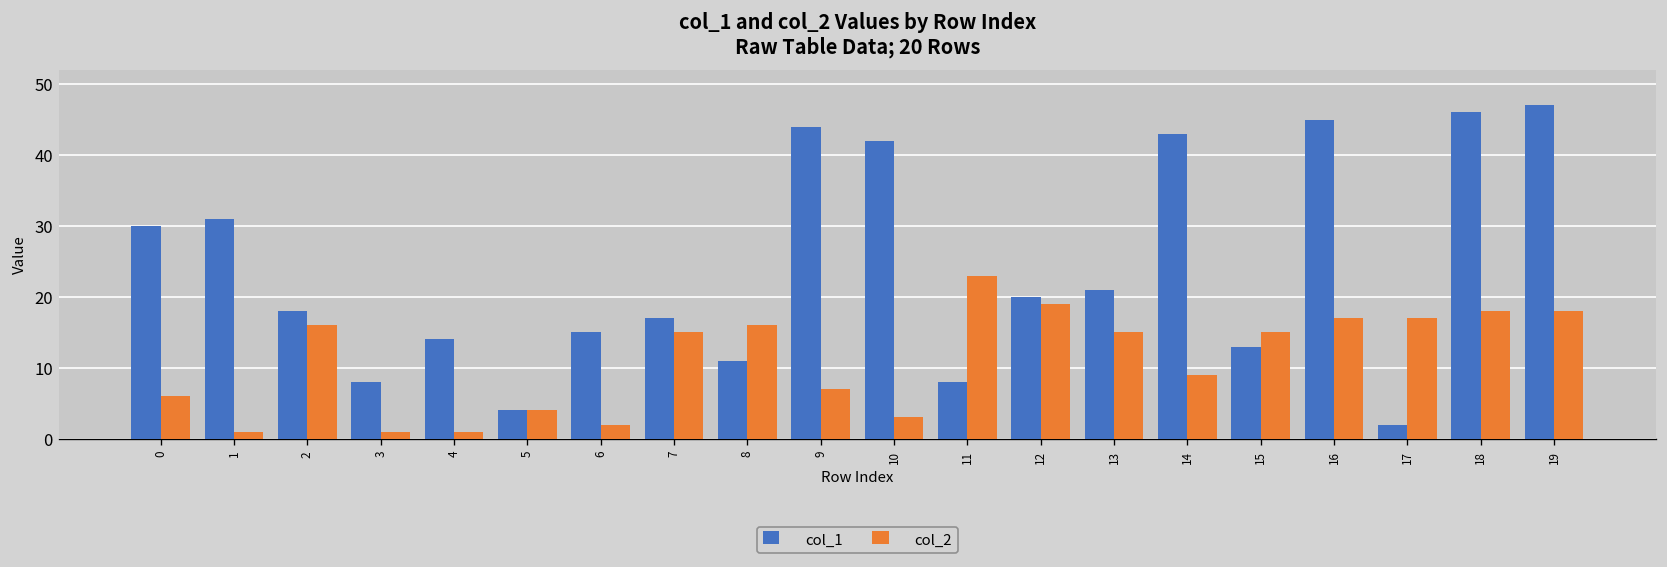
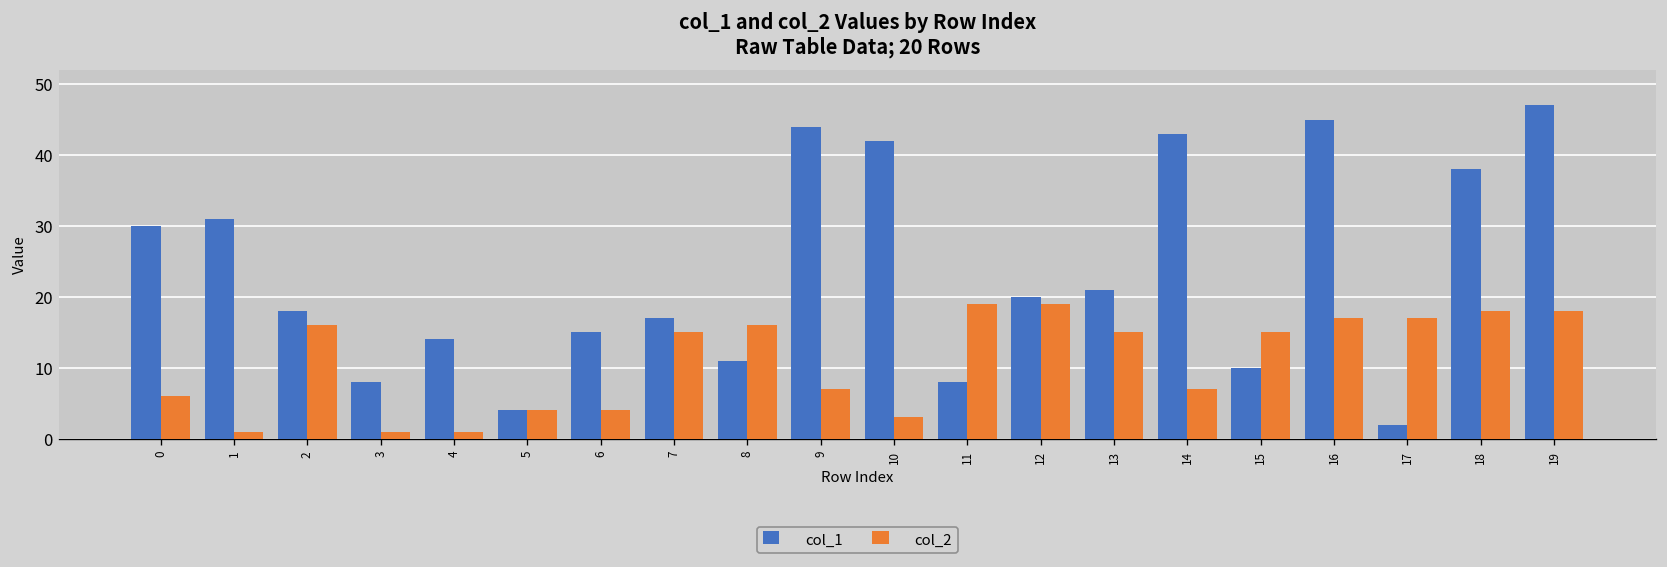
  {
    "col_1": {
      "0": 30,
      "1": 31,
      "2": 18,
      "3": 8,
      "4": 14,
      "5": 4,
      "6": 15,
      "7": 17,
      "8": 11,
      "9": 44,
      "10": 42,
      "11": 8,
      "12": 20,
      "13": 21,
      "14": 43,
-     "15": 13,
+     "15": 10,
      "16": 45,
      "17": 2,
-     "18": 46,
+     "18": 38,
      "19": 47
    },
    "col_2": {
      "0": 6,
      "1": 1,
      "2": 16,
      "3": 1,
      "4": 1,
      "5": 4,
-     "6": 2,
+     "6": 4,
      "7": 15,
      "8": 16,
      "9": 7,
      "10": 3,
-     "11": 23,
+     "11": 19,
      "12": 19,
      "13": 15,
-     "14": 9,
+     "14": 7,
      "15": 15,
      "16": 17,
      "17": 17,
      "18": 18,
      "19": 18
    }
  }
